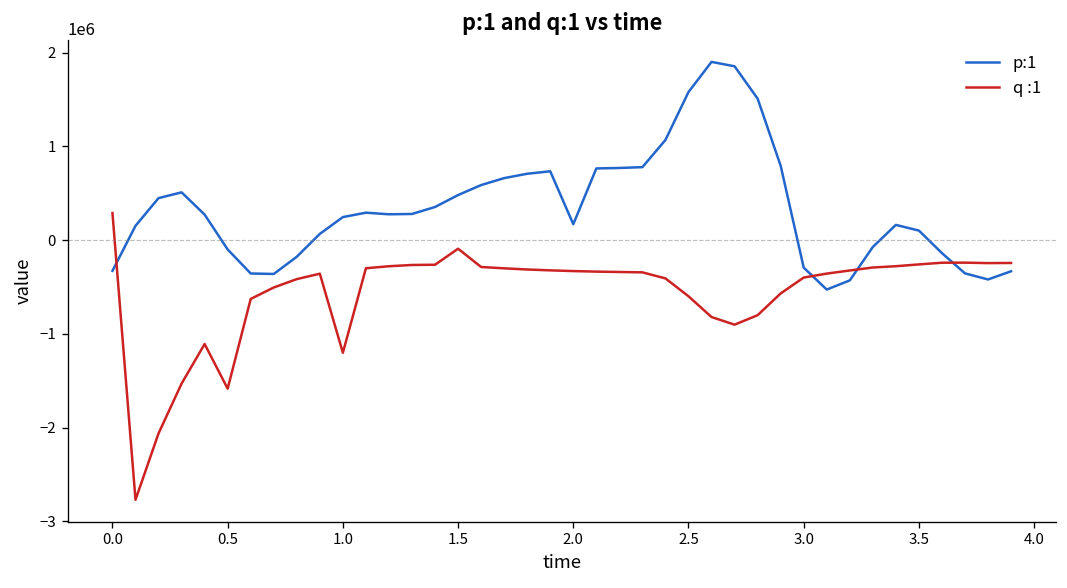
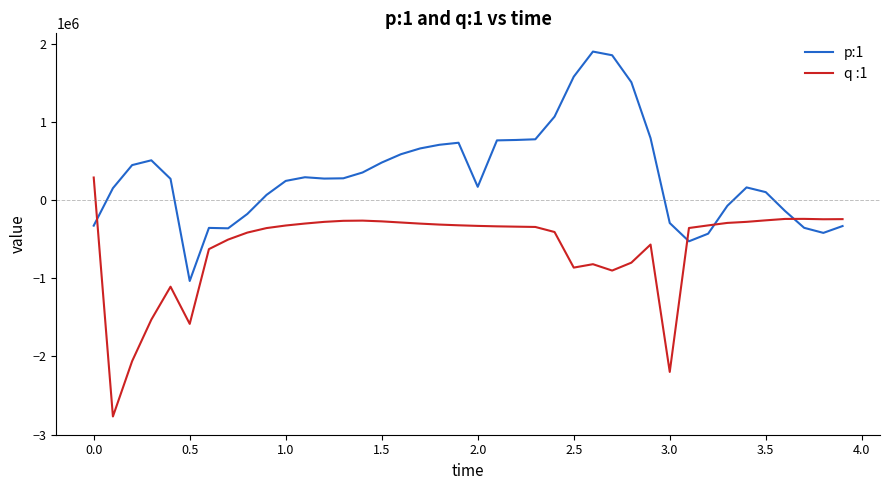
  {
    "p:1": {
      "0.0": -300000,
-     "0.5": -100000,
+     "0.5": -1000000,
      "1.0": 200000,
      "1.5": 500000,
      "2.0": 200000,
      "2.5": 1600000,
      "3.0": -300000,
      "3.5": 100000
    },
    "q :1": {
      "0.0": 300000,
      "0.5": -1600000,
-     "1.0": -1200000,
-     "1.5": -100000,
+     "1.0": -300000,
+     "1.5": -300000,
      "2.0": -300000,
-     "2.5": -600000,
-     "3.0": -400000,
+     "2.5": -900000,
+     "3.0": -2200000,
      "3.5": -300000
    }
  }
